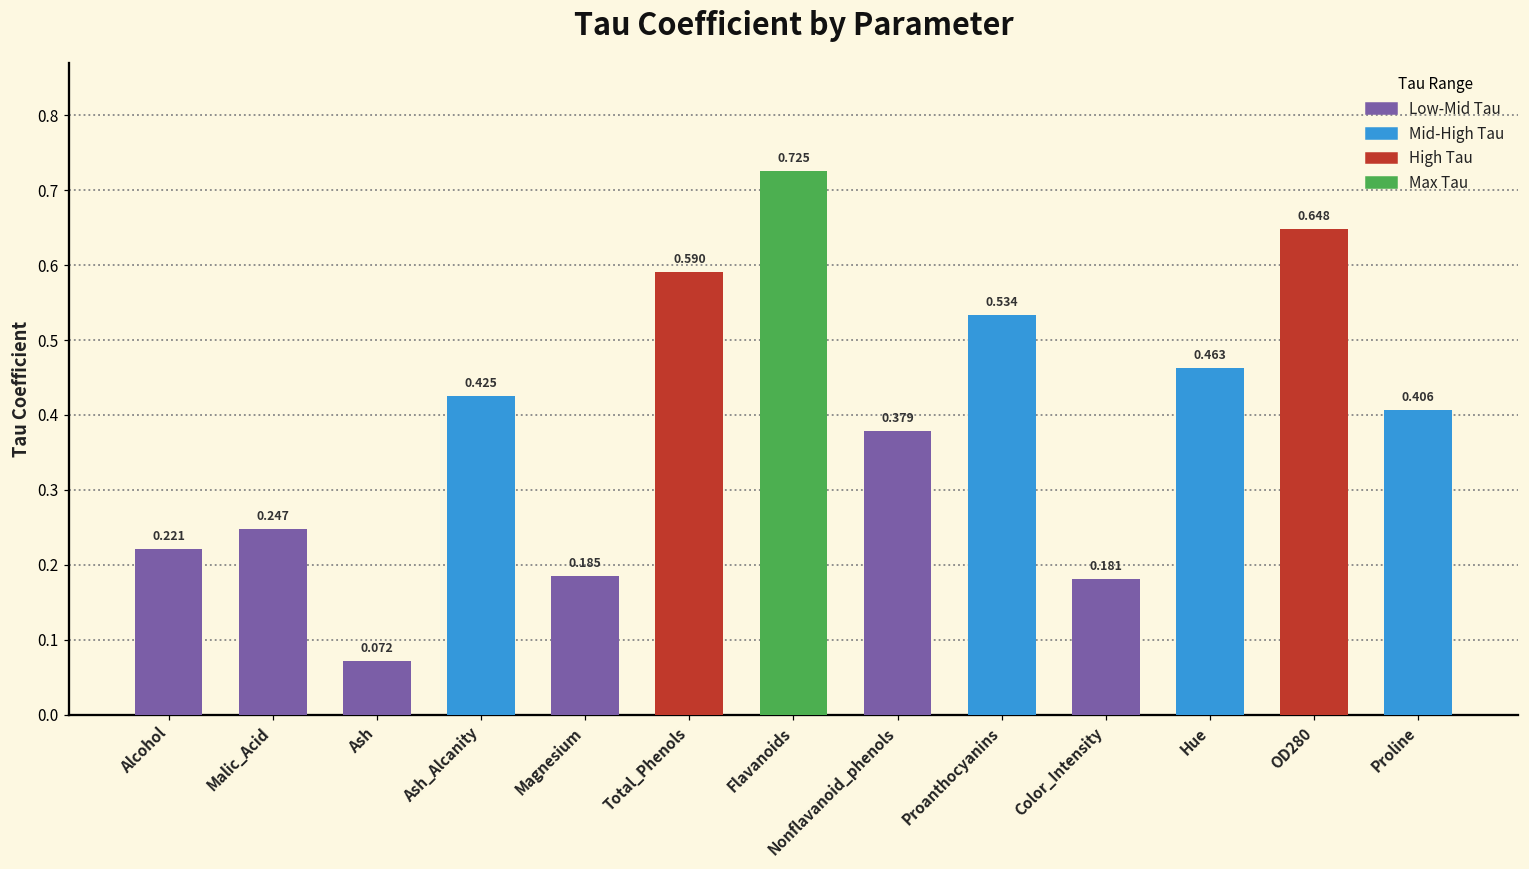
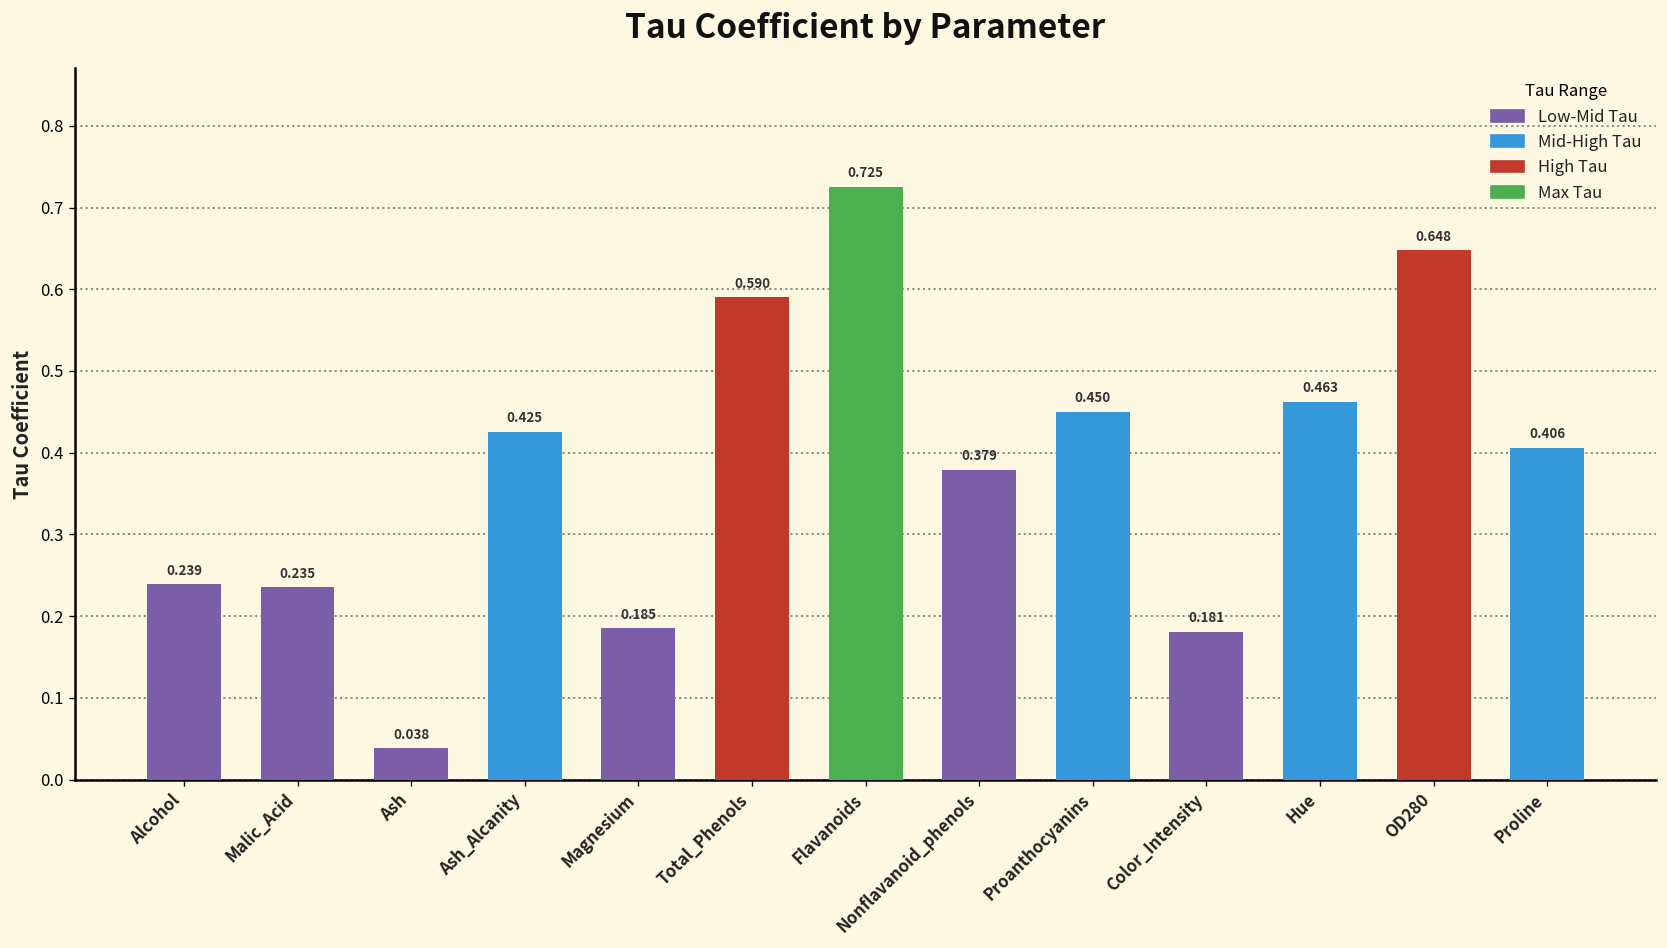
  {
-   "Alcohol": 0.221,
-   "Malic_Acid": 0.247,
-   "Ash": 0.072,
+   "Alcohol": 0.239,
+   "Malic_Acid": 0.235,
+   "Ash": 0.038,
    "Ash_Alcanity": 0.425,
    "Magnesium": 0.185,
    "Total_Phenols": 0.590,
    "Flavanoids": 0.725,
    "Nonflavanoid_phenols": 0.379,
-   "Proanthocyanins": 0.534,
+   "Proanthocyanins": 0.450,
    "Color_Intensity": 0.181,
    "Hue": 0.463,
    "OD280": 0.648,
    "Proline": 0.406
  }
